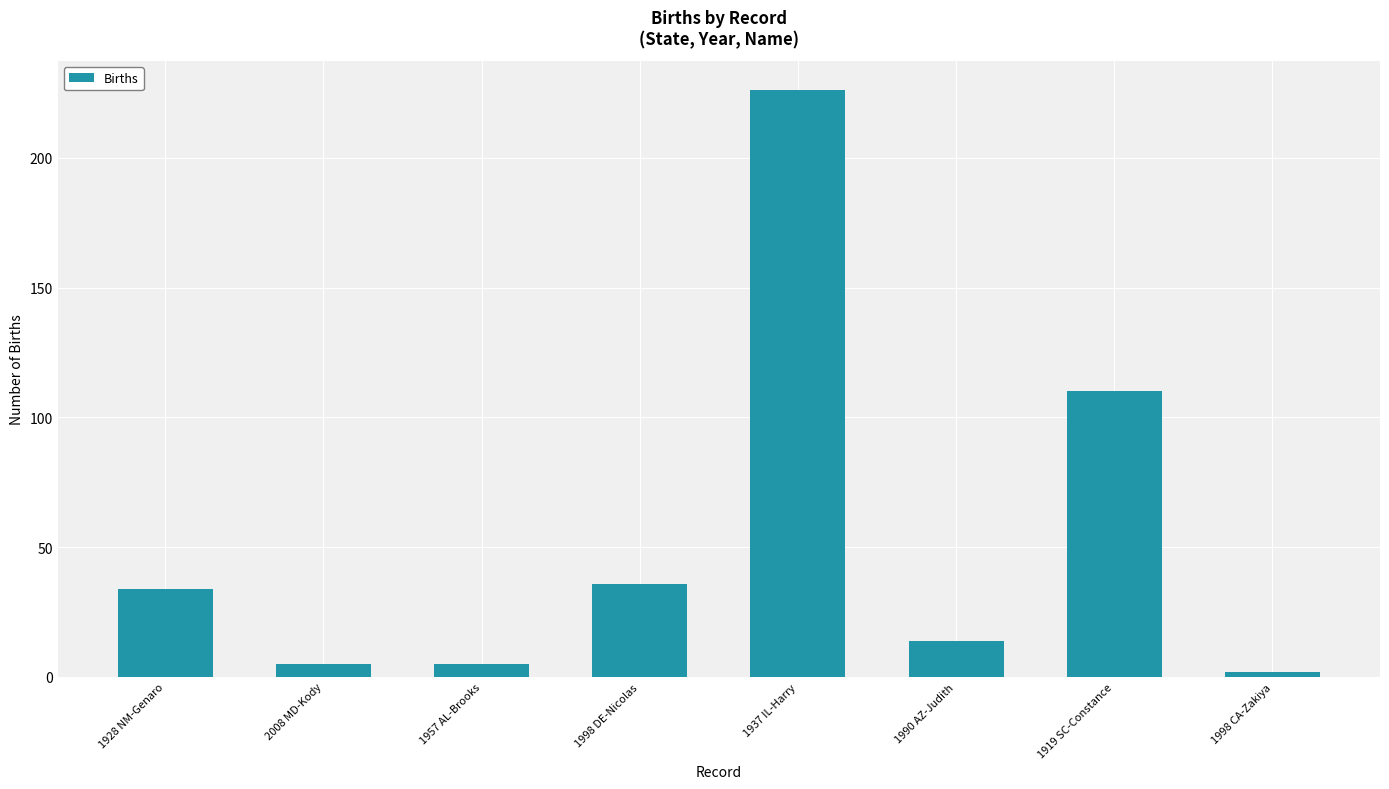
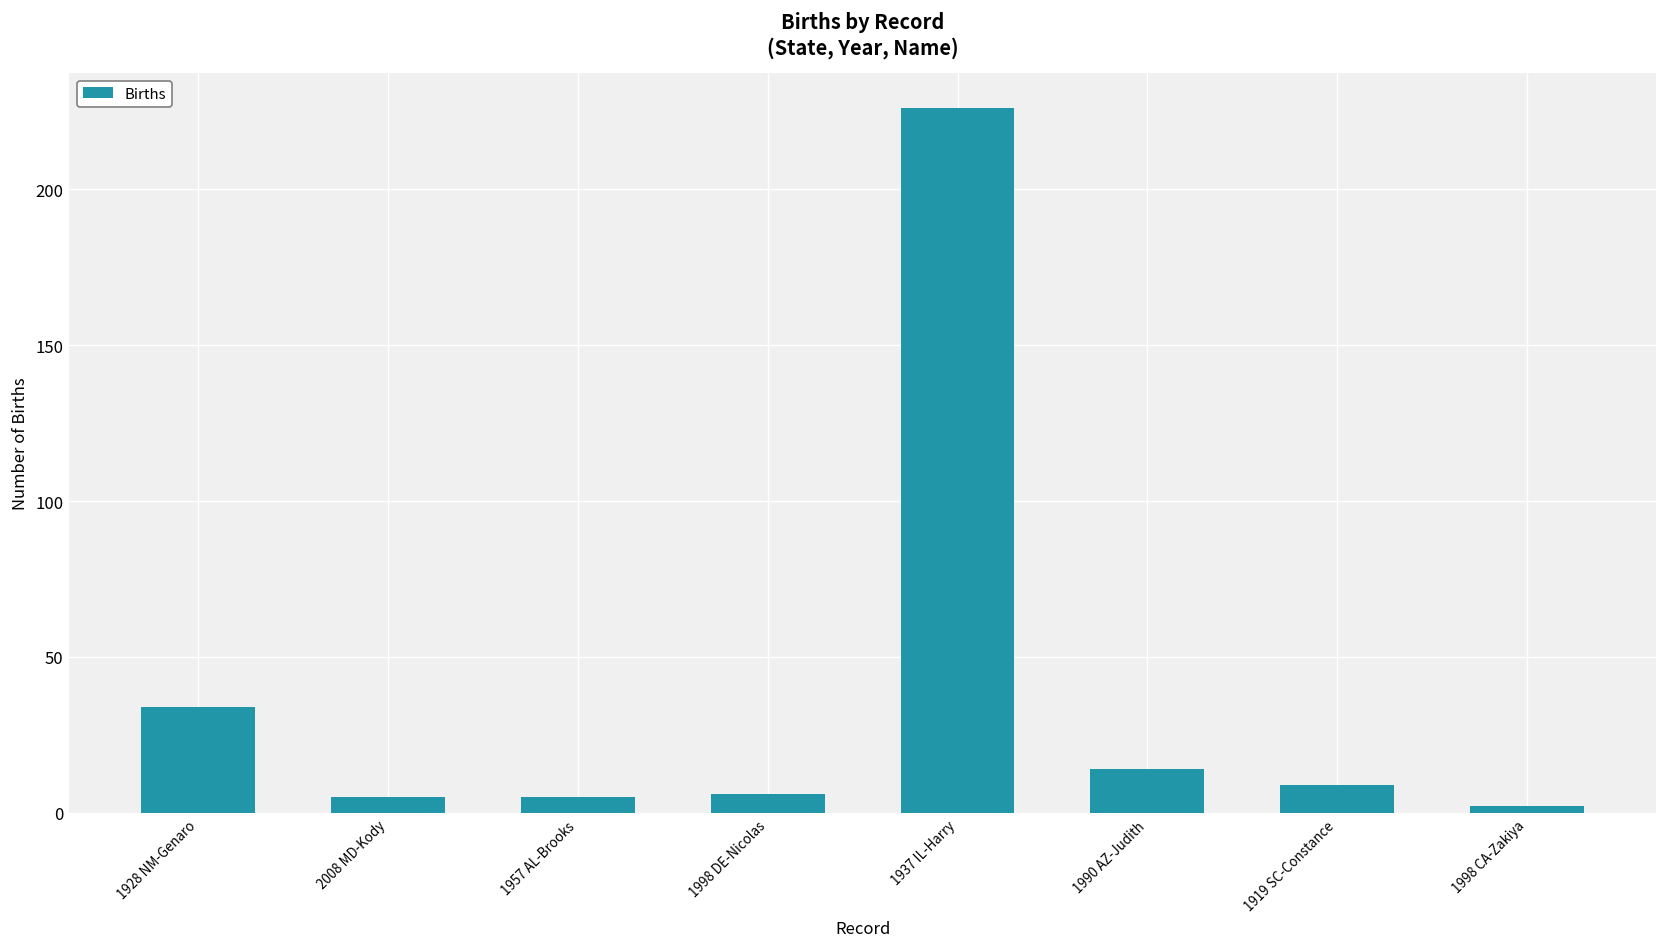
  {
    "1928 NM-Genaro": 34,
    "2008 MD-Kody": 5,
    "1957 AL-Brooks": 5,
-   "1998 DE-Nicolas": 36,
+   "1998 DE-Nicolas": 6,
    "1937 IL-Harry": 226,
    "1990 AZ-Judith": 14,
-   "1919 SC-Constance": 110,
+   "1919 SC-Constance": 9,
    "1998 CA-Zakiya": 2
  }
